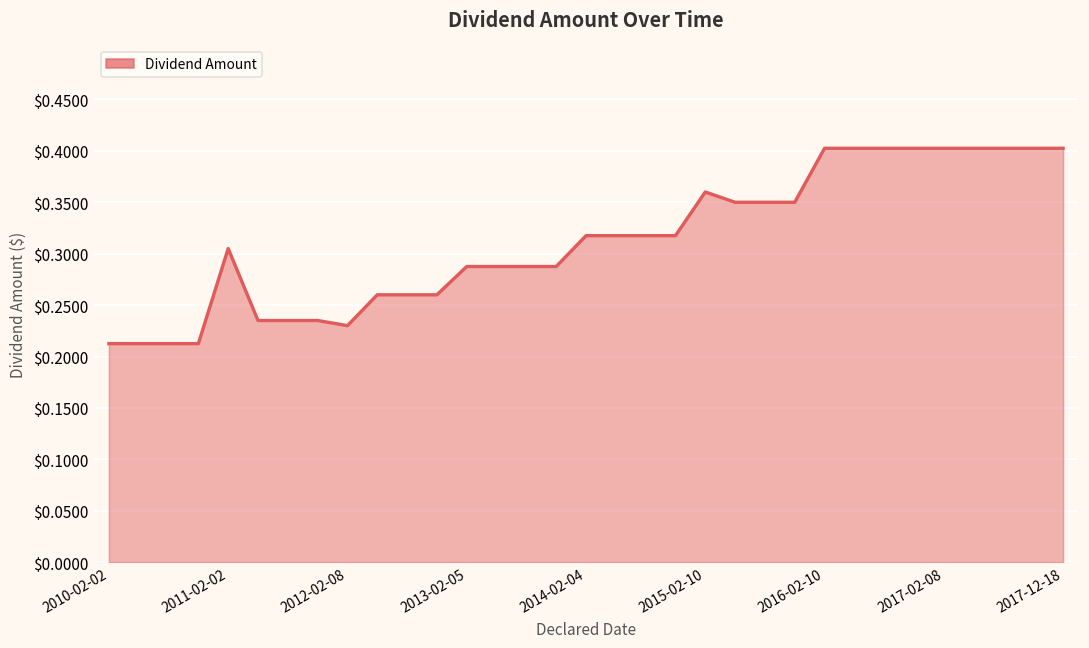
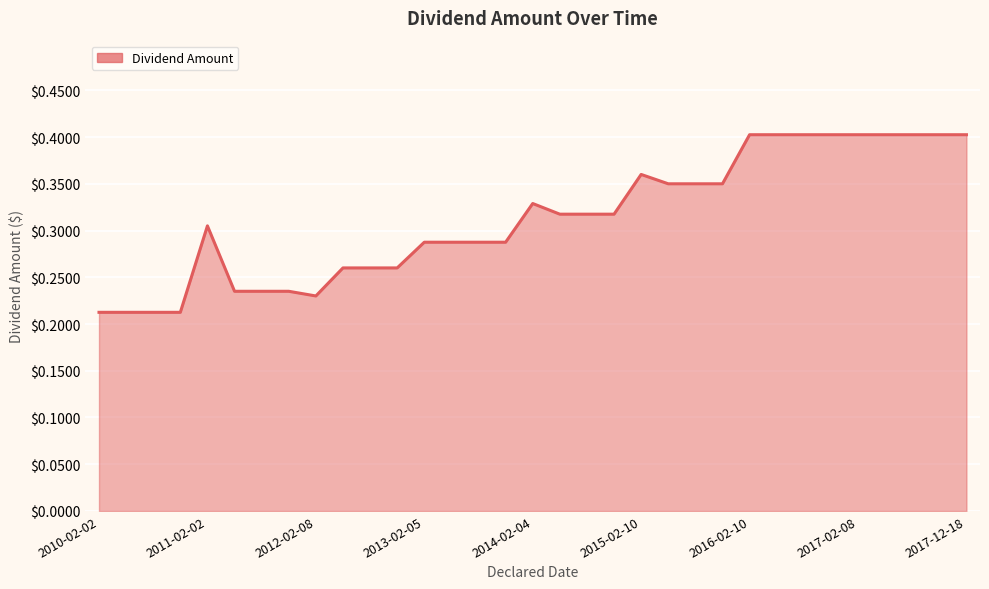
  {
    "2010-02-02": "$0.21",
    "2011-02-02": "$0.31",
    "2012-02-08": "$0.23",
    "2013-02-05": "$0.29",
-   "2014-02-04": "$0.32",
+   "2014-02-04": "$0.33",
    "2015-02-10": "$0.36",
    "2016-02-10": "$0.40",
    "2017-02-08": "$0.40",
    "2017-12-18": "$0.40"
  }
